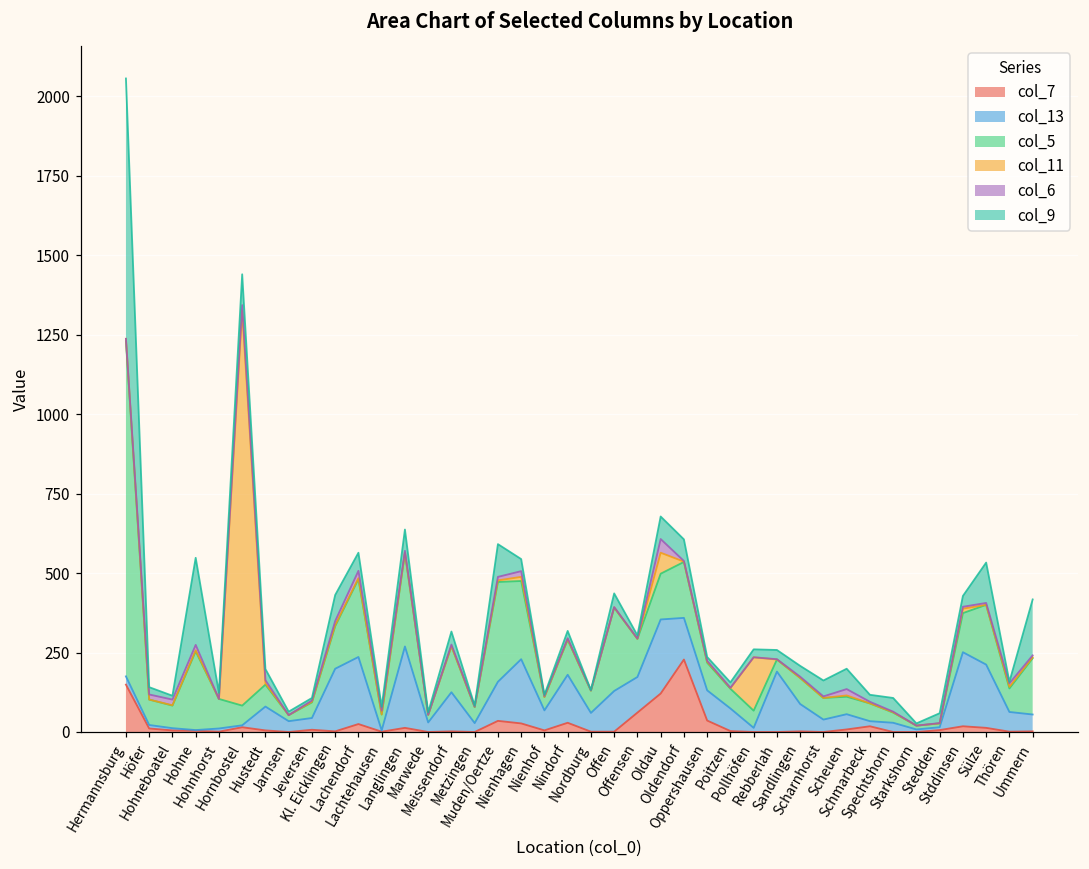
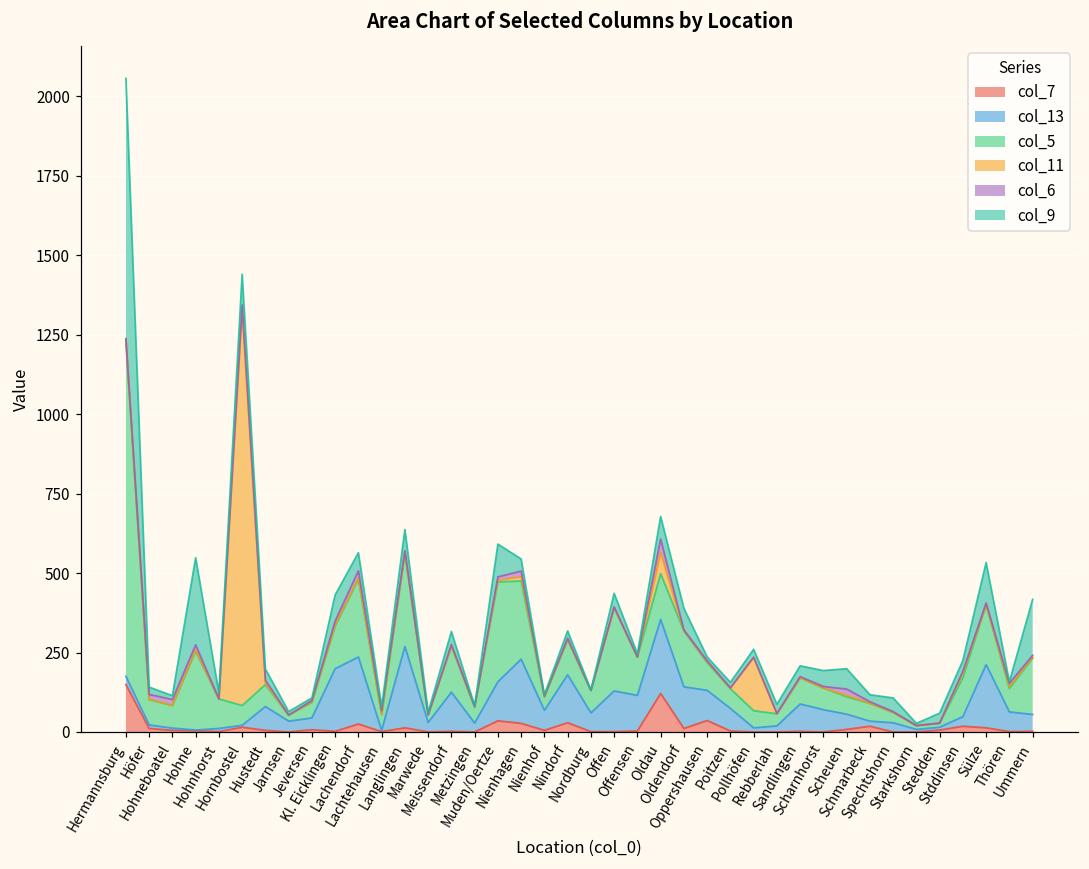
  {
    "col_7": {
      "Hermannsburg": 150,
      "Höfer": 10,
      "Hohnhorst": 0,
      "Hustedt": 10,
      "Jarnsen": 0,
      "Jeversen": 10,
      "Kl. Eicklingen": 0,
      "Lachendorf": 30,
      "Langlingen": 10,
      "Marwede": 0,
      "Meissendorf": 0,
      "Metzingen": 0,
      "Muden/Oertze": 40,
      "Nienhagen": 30,
      "Nienhof": 10,
      "Nindorf": 30,
      "Nordburg": 0,
      "Offen": 0,
-     "Offensen": 60,
+     "Offensen": 0,
      "Oldau": 120,
-     "Oldendorf": 230,
+     "Oldendorf": 10,
      "Oppershausen": 40,
      "Poitzen": 0,
      "Pollhöfen": 0,
      "Rebberlah": 0,
      "Sandlingen": 0,
      "Scharnhorst": 0,
      "Scheuen": 10,
      "Schmarbeck": 20,
      "Spechtshorn": 0,
      "Stedden": 10,
      "Stddinsen": 20,
      "Sülze": 10,
      "Thören": 0,
      "Ummern": 0
    },
    "col_13": {
      "Hermannsburg": 30,
      "Höfer": 10,
      "Hohnhorst": 10,
      "Hustedt": 80,
      "Jarnsen": 30,
      "Jeversen": 40,
      "Kl. Eicklingen": 200,
      "Lachendorf": 210,
      "Langlingen": 260,
      "Marwede": 30,
      "Meissendorf": 120,
      "Metzingen": 30,
      "Muden/Oertze": 120,
      "Nienhagen": 200,
      "Nienhof": 60,
      "Nindorf": 150,
      "Nordburg": 60,
      "Offen": 130,
      "Offensen": 110,
      "Oldau": 230,
      "Oldendorf": 130,
      "Oppershausen": 100,
      "Poitzen": 70,
      "Pollhöfen": 10,
-     "Rebberlah": 190,
+     "Rebberlah": 20,
      "Sandlingen": 90,
-     "Scharnhorst": 40,
+     "Scharnhorst": 70,
      "Scheuen": 50,
      "Schmarbeck": 20,
      "Spechtshorn": 30,
      "Stedden": 10,
-     "Stddinsen": 230,
+     "Stddinsen": 30,
      "Sülze": 200,
      "Thören": 60,
      "Ummern": 50
    },
    "col_11": {
      "Hornbostel": 1240,
      "Nienhagen": 10,
      "Oldau": 70
    },
    "col_6": {
      "Höfer": 20,
      "Hohneboatel": 20,
      "Hohne": 20,
      "Hornbostel": 20,
      "Hustedt": 10,
      "Kl. Eicklingen": 10,
      "Lachendorf": 20,
      "Lachtehausen": 10,
      "Muden/Oertze": 10,
      "Nienhagen": 20,
      "Oldau": 40,
      "Scheuen": 20
    }
  }
